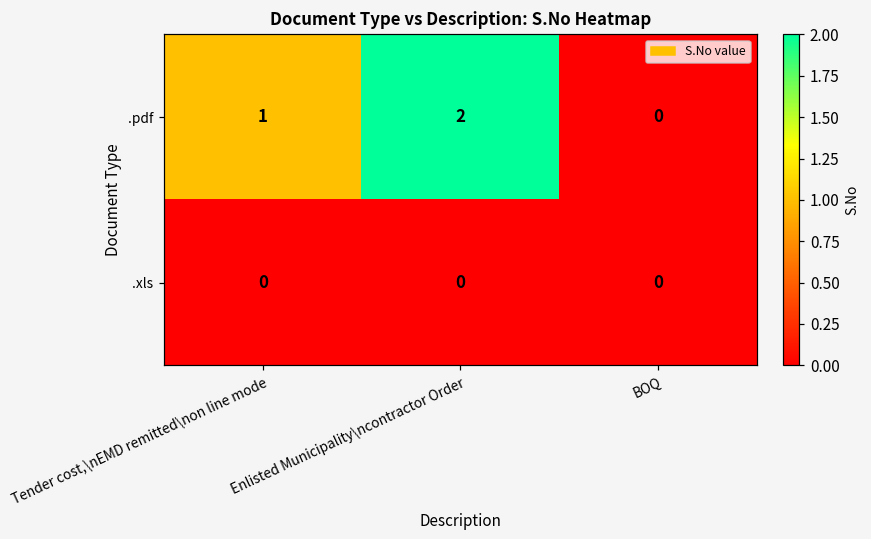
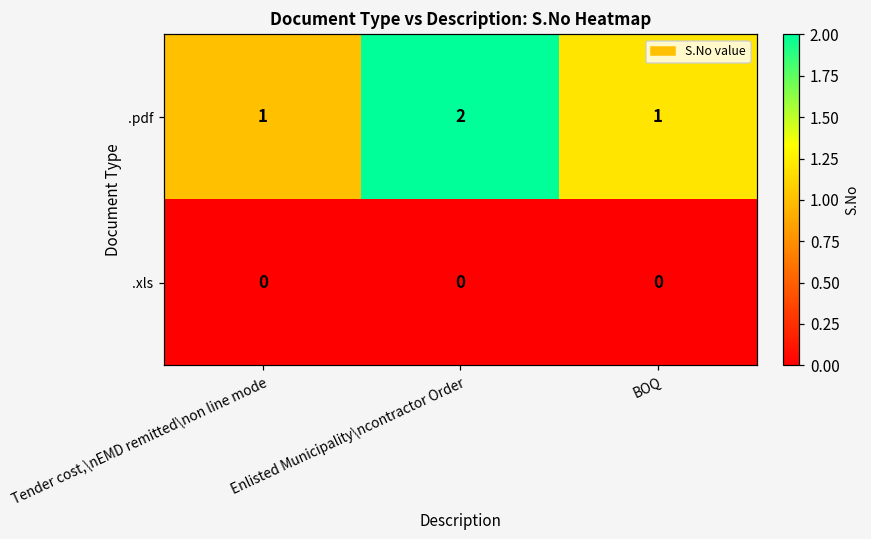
  {
    ".pdf": {
      "Tender cost,\\nEMD remitted\\non line mode": 1,
      "Enlisted Municipality\\ncontractor Order": 2,
-     "BOQ": 0
+     "BOQ": 1
    },
    ".xls": {
      "Tender cost,\\nEMD remitted\\non line mode": 0,
      "Enlisted Municipality\\ncontractor Order": 0,
      "BOQ": 0
    }
  }
